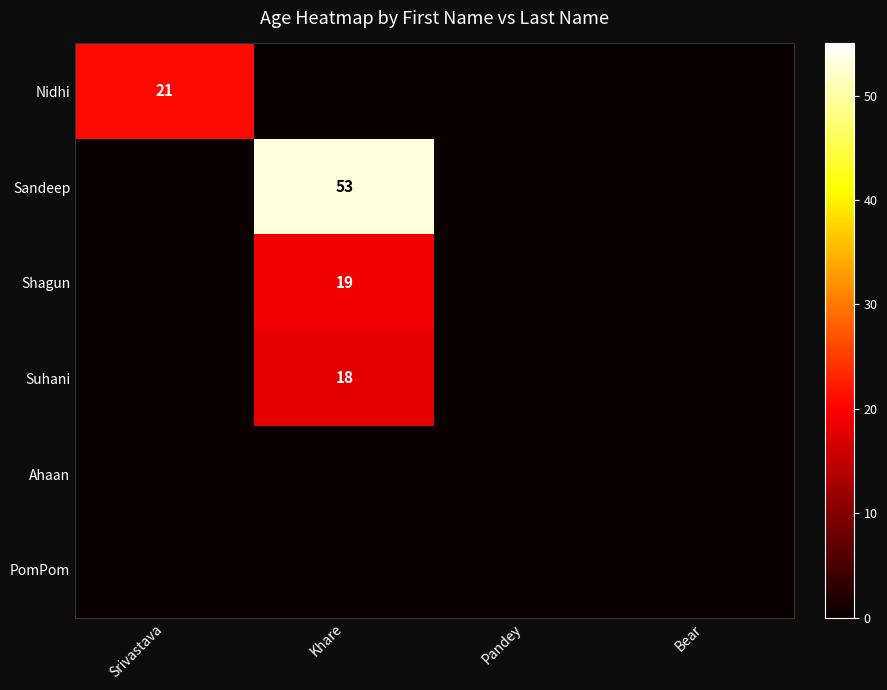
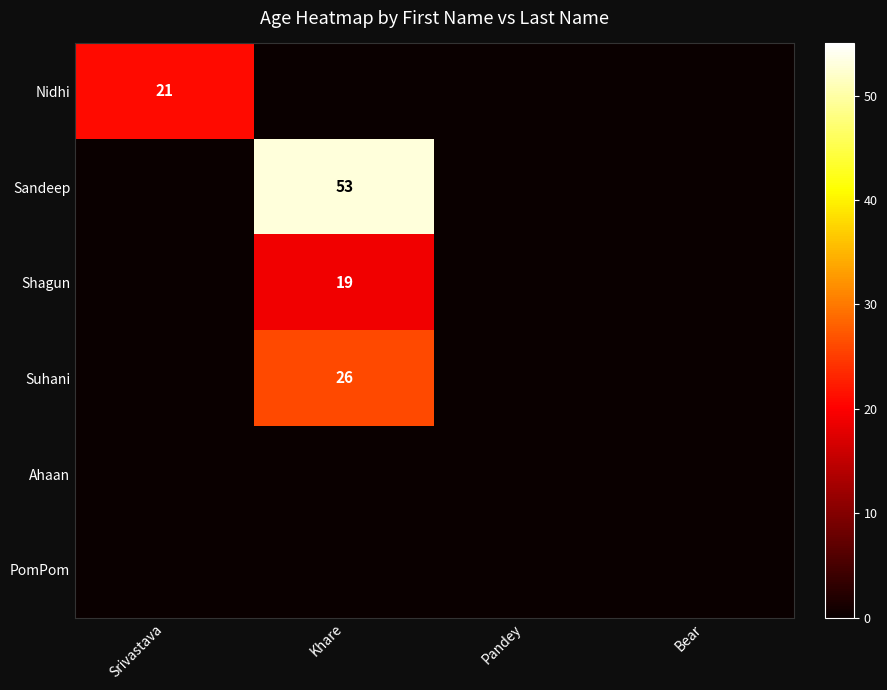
  {
    "Nidhi": {
      "Srivastava": 21
    },
    "Sandeep": {
      "Khare": 53
    },
    "Shagun": {
      "Khare": 19
    },
    "Suhani": {
-     "Khare": 18
+     "Khare": 26
    }
  }
